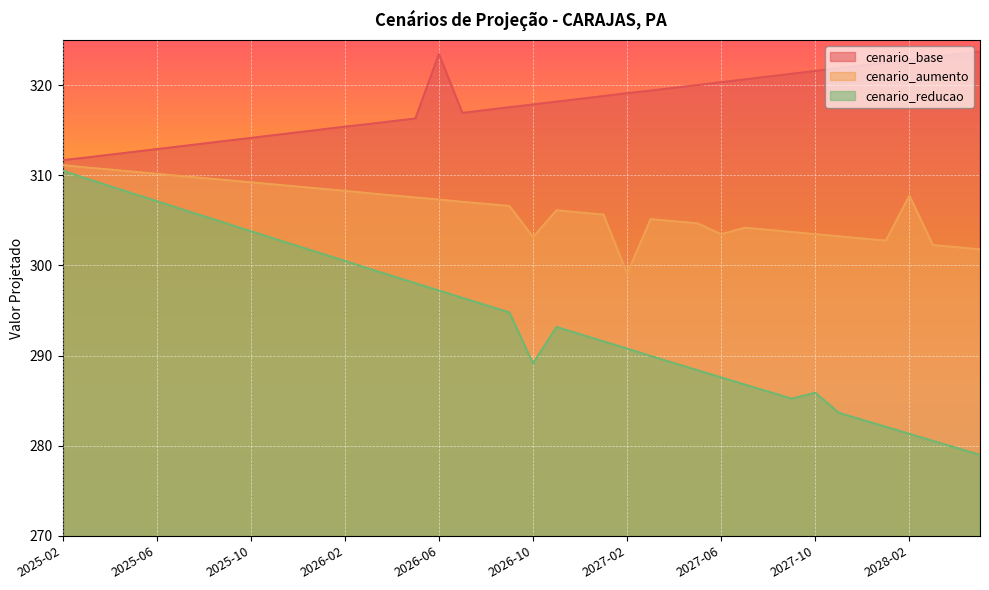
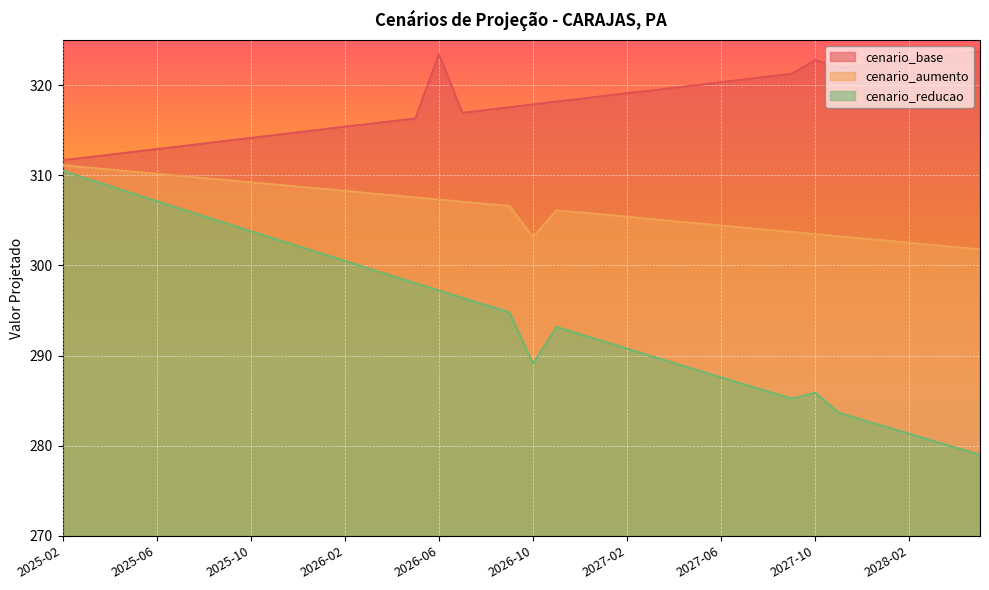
  {
    "cenario_base": {
      "2025-02": 312,
      "2025-06": 313,
      "2025-10": 314,
      "2026-02": 315,
      "2026-06": 323,
      "2026-10": 318,
      "2027-02": 319,
      "2027-06": 320,
-     "2027-10": 322
+     "2027-10": 323
    },
    "cenario_aumento": {
      "2025-02": 311,
      "2025-06": 310,
      "2025-10": 309,
      "2026-02": 308,
      "2026-06": 307,
      "2026-10": 303,
-     "2027-02": 299,
-     "2027-06": 303,
+     "2027-02": 305,
+     "2027-06": 304,
      "2027-10": 303,
-     "2028-02": 308
+     "2028-02": 303
    },
    "cenario_reducao": {
      "2025-02": 311,
      "2025-06": 307,
      "2025-10": 304,
      "2026-02": 300,
      "2026-06": 297,
      "2026-10": 289,
      "2027-02": 291,
      "2027-06": 288,
      "2027-10": 286,
      "2028-02": 281
    }
  }
